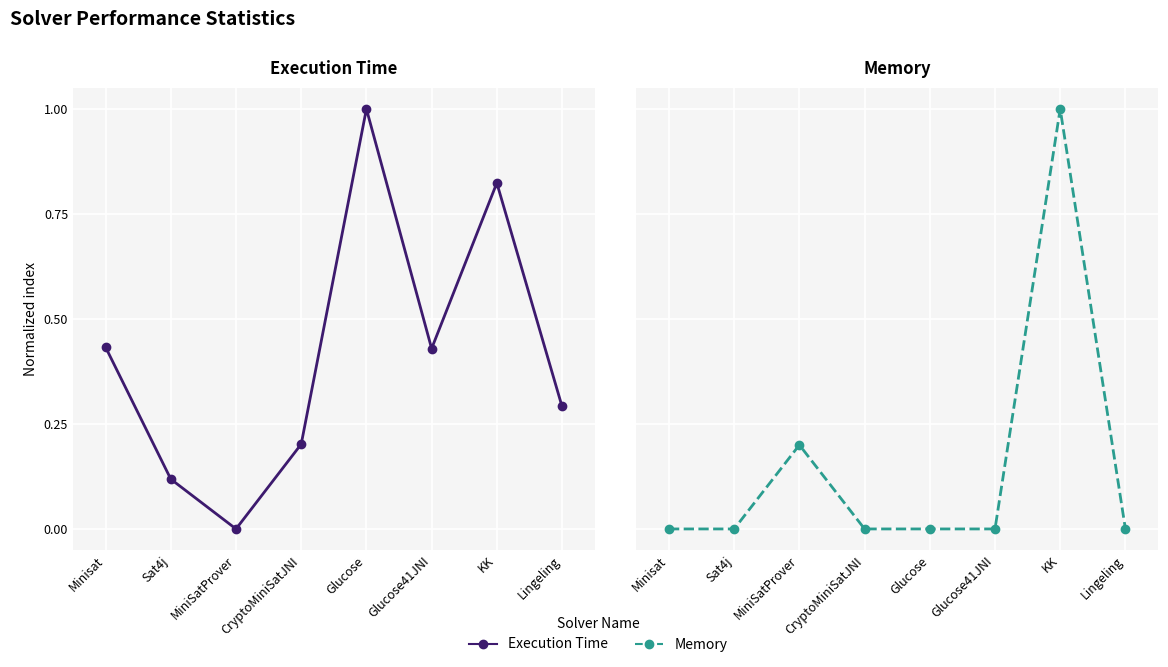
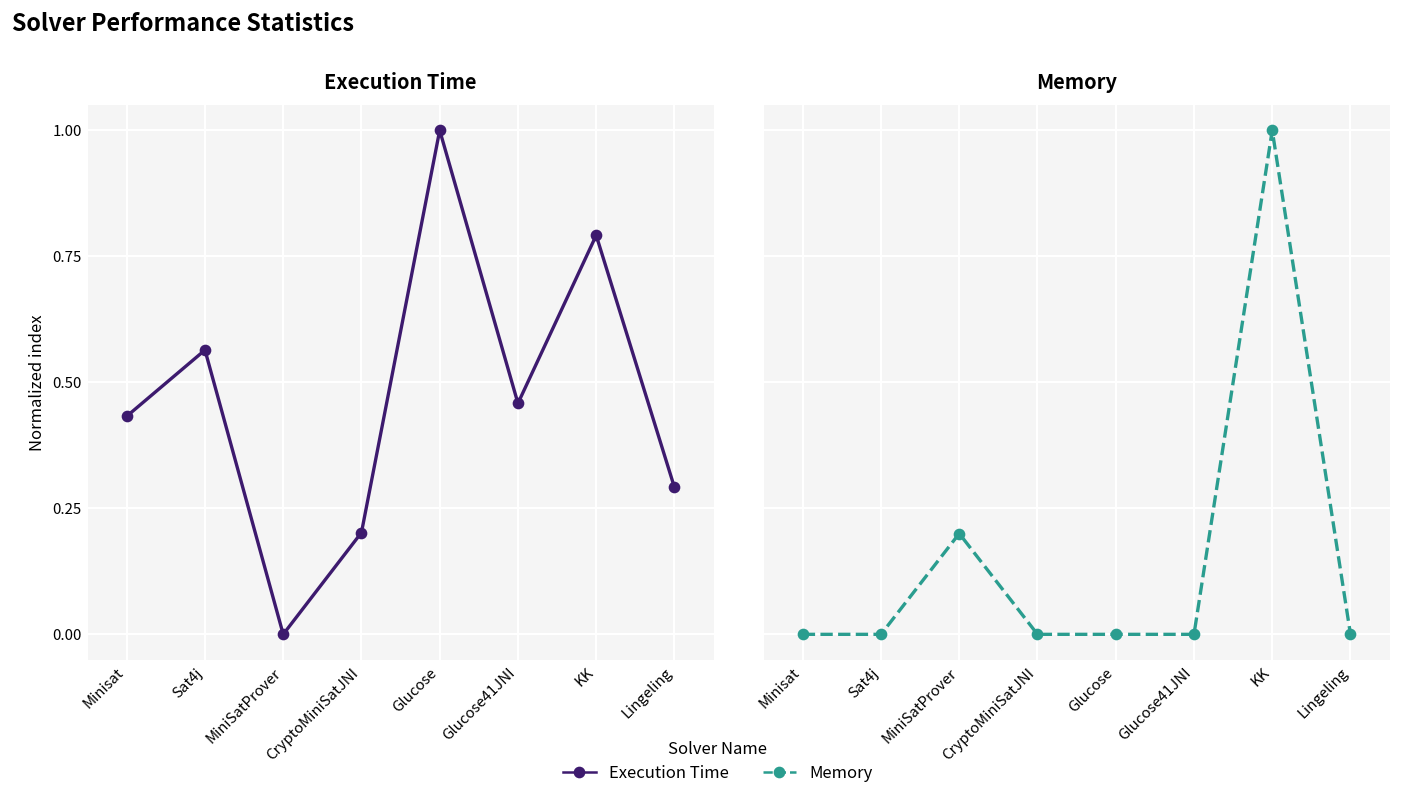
  {
    "Execution Time": {
      "Minisat": 0.43,
-     "Sat4j": 0.12,
+     "Sat4j": 0.56,
      "MiniSatProver": 0.00,
      "CryptoMiniSatJNI": 0.20,
      "Glucose": 1.00,
-     "Glucose41JNI": 0.43,
-     "KK": 0.82,
+     "Glucose41JNI": 0.46,
+     "KK": 0.79,
      "Lingeling": 0.29
    }
  }
